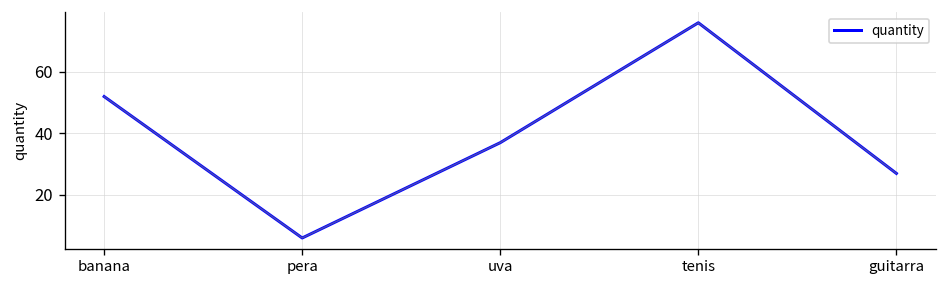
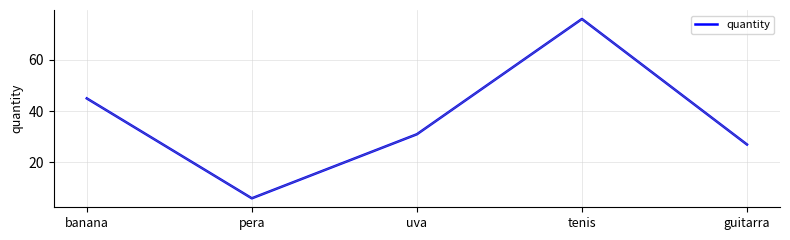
  {
-   "banana": 52,
+   "banana": 45,
    "pera": 6,
-   "uva": 37,
+   "uva": 31,
    "tenis": 76,
    "guitarra": 27
  }
